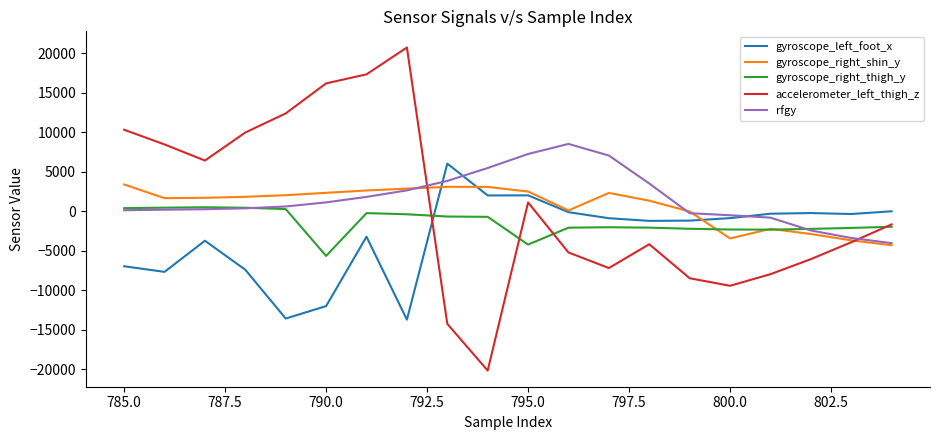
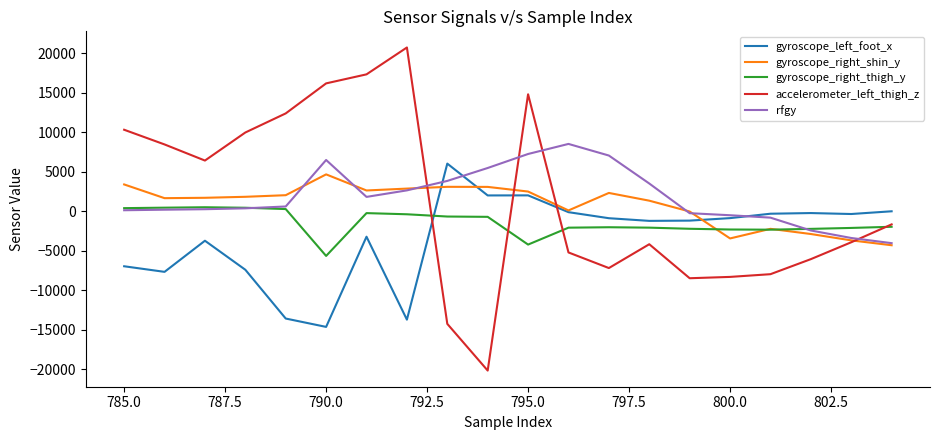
  {
    "gyroscope_left_foot_x": {
      "785.0": -7000,
-     "790.0": -12000,
+     "790.0": -15000,
      "795.0": 2000,
      "800.0": -1000
    },
    "gyroscope_right_shin_y": {
      "785.0": 3000,
-     "790.0": 2000,
+     "790.0": 5000,
      "795.0": 3000,
      "800.0": -3000
    },
    "gyroscope_right_thigh_y": {
      "790.0": -6000,
      "795.0": -4000,
      "800.0": -2000
    },
    "accelerometer_left_thigh_z": {
      "785.0": 10000,
      "790.0": 16000,
-     "795.0": 1000,
-     "800.0": -9000
+     "795.0": 15000,
+     "800.0": -8000
    },
    "rfgy": {
-     "790.0": 1000,
+     "790.0": 7000,
      "795.0": 7000,
      "800.0": 0
    }
  }
